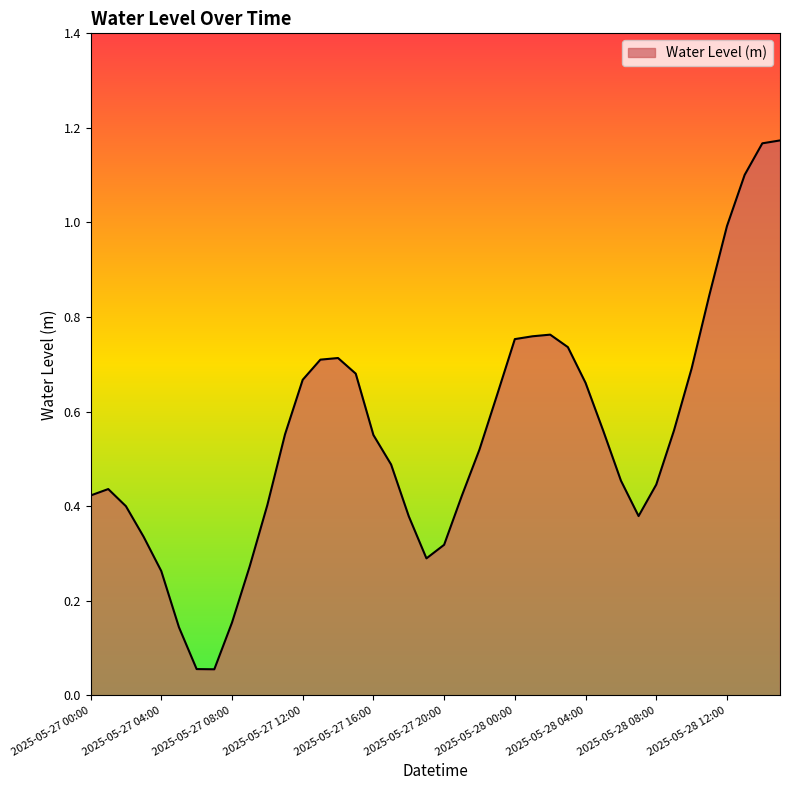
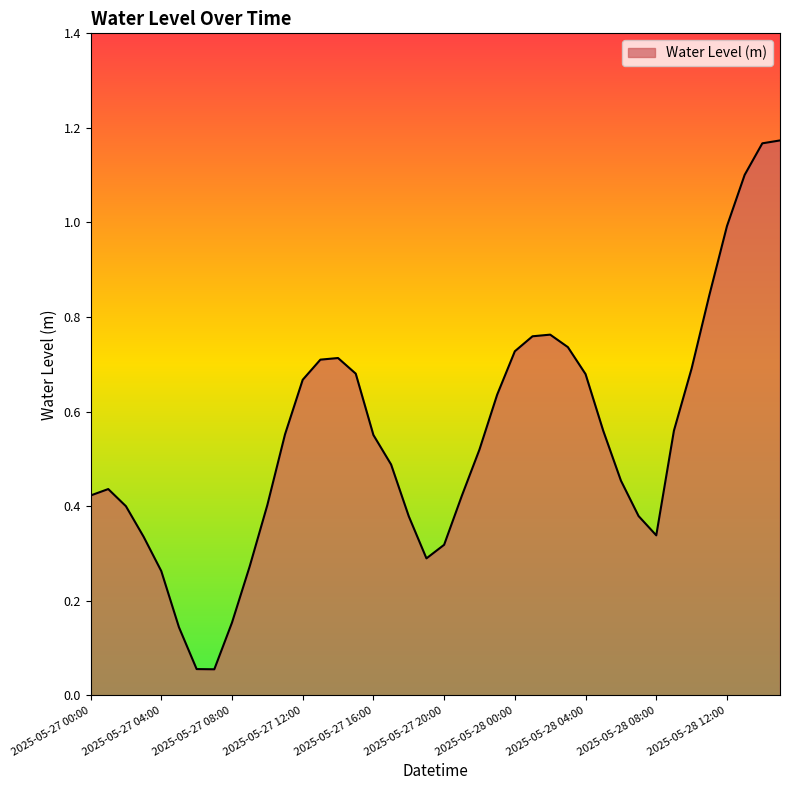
  {
    "2025-05-27 00:00": 0.42,
    "2025-05-27 04:00": 0.26,
    "2025-05-27 08:00": 0.15,
    "2025-05-27 12:00": 0.67,
    "2025-05-27 16:00": 0.55,
    "2025-05-27 20:00": 0.32,
-   "2025-05-28 00:00": 0.75,
-   "2025-05-28 04:00": 0.66,
-   "2025-05-28 08:00": 0.45,
+   "2025-05-28 00:00": 0.73,
+   "2025-05-28 04:00": 0.68,
+   "2025-05-28 08:00": 0.34,
    "2025-05-28 12:00": 0.99
  }
